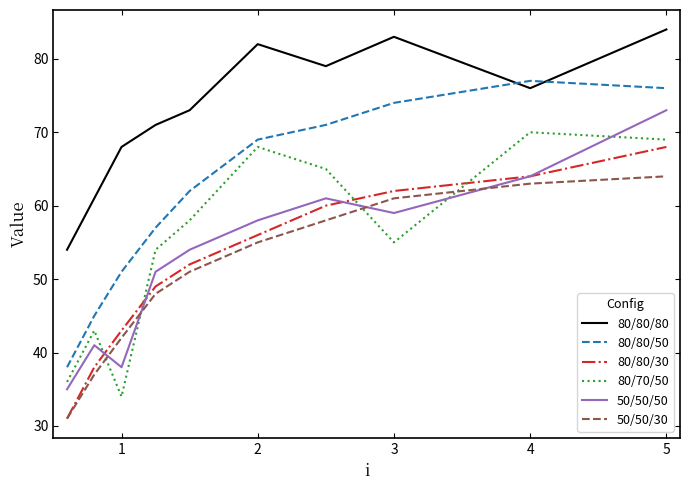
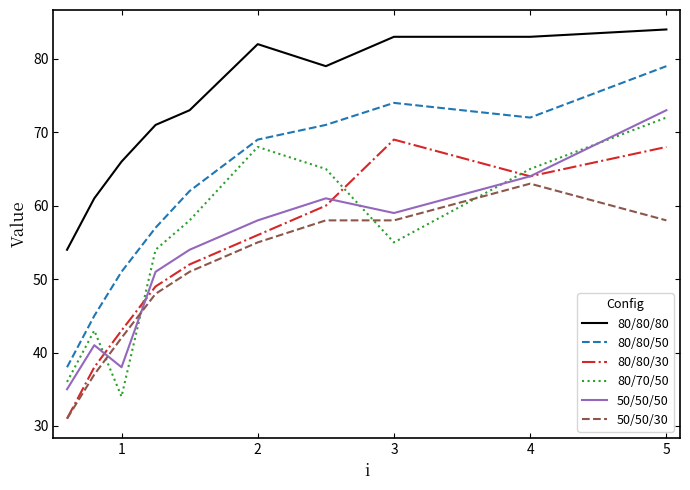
  {
    "80/80/80": {
-     "1": 68,
+     "1": 66,
      "2": 82,
      "3": 83,
-     "4": 76,
+     "4": 83,
      "5": 84
    },
    "80/80/50": {
      "1": 51,
      "2": 69,
      "3": 74,
-     "4": 77,
-     "5": 76
+     "4": 72,
+     "5": 79
    },
    "80/80/30": {
      "1": 43,
      "2": 56,
-     "3": 62,
+     "3": 69,
      "5": 68
    },
    "80/70/50": {
      "1": 34,
      "2": 68,
      "3": 55,
-     "4": 70,
-     "5": 69
+     "4": 65,
+     "5": 72
    },
    "50/50/50": {
      "1": 38,
      "2": 58,
      "3": 59,
      "5": 73
    },
    "50/50/30": {
      "1": 42,
      "2": 55,
-     "3": 61,
+     "3": 58,
      "4": 63,
-     "5": 64
+     "5": 58
    }
  }
